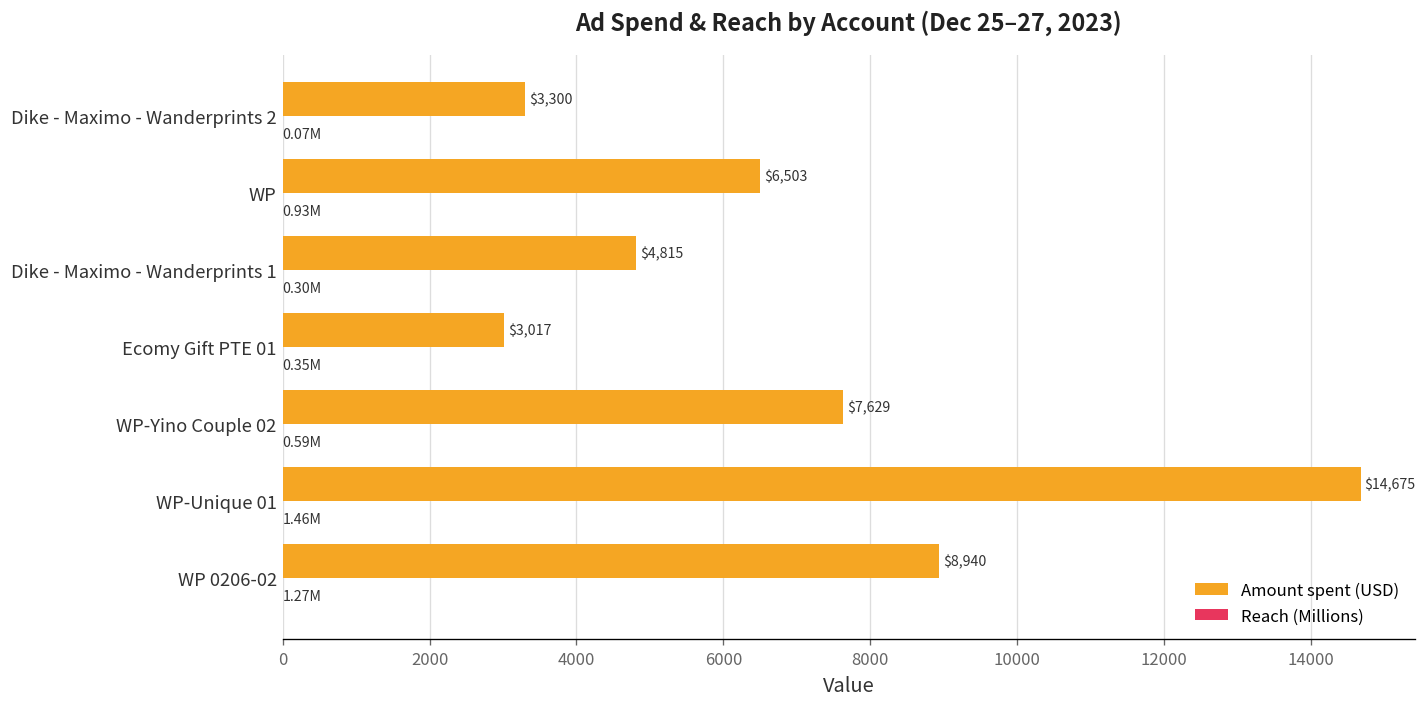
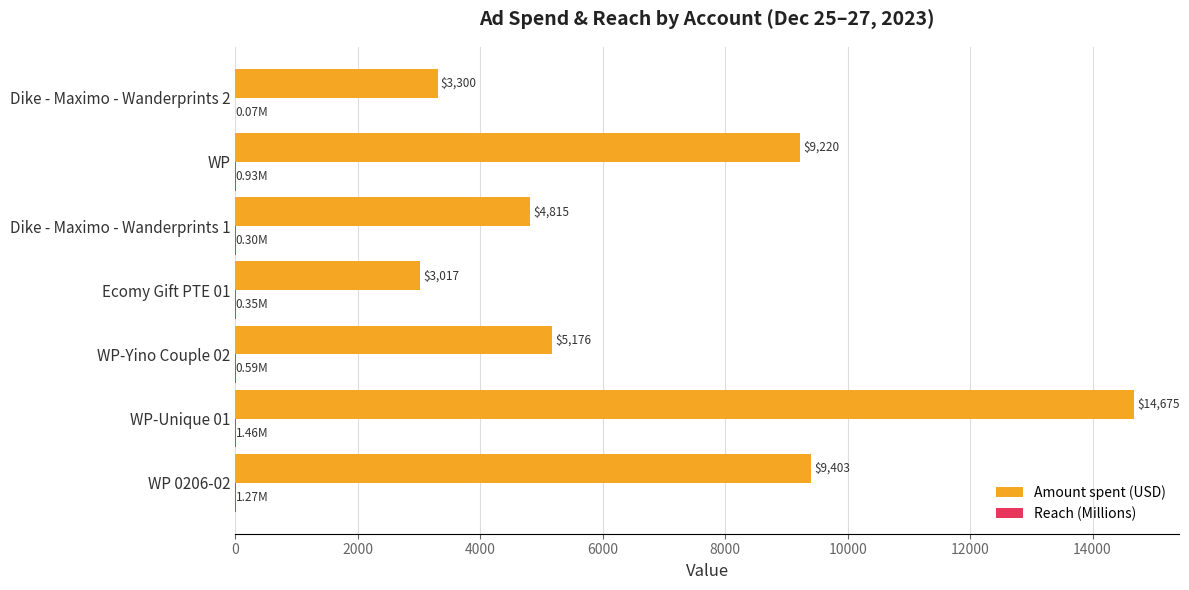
  {
    "Amount spent (USD)": {
      "Dike - Maximo - Wanderprints 2": "$3,300",
-     "WP": "$6,503",
+     "WP": "$9,220",
      "Dike - Maximo - Wanderprints 1": "$4,815",
      "Ecomy Gift PTE 01": "$3,017",
-     "WP-Yino Couple 02": "$7,629",
+     "WP-Yino Couple 02": "$5,176",
      "WP-Unique 01": "$14,675",
-     "WP 0206-02": "$8,940"
+     "WP 0206-02": "$9,403"
    },
    "Reach (Millions)": {
      "Dike - Maximo - Wanderprints 2": "0.07M",
      "WP": "0.93M",
      "Dike - Maximo - Wanderprints 1": "0.30M",
      "Ecomy Gift PTE 01": "0.35M",
      "WP-Yino Couple 02": "0.59M",
      "WP-Unique 01": "1.46M",
      "WP 0206-02": "1.27M"
    }
  }
